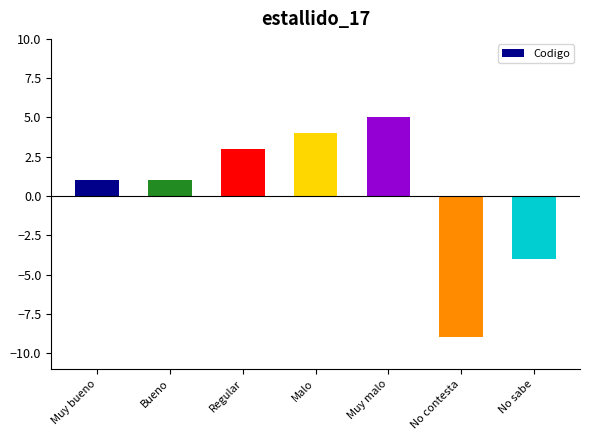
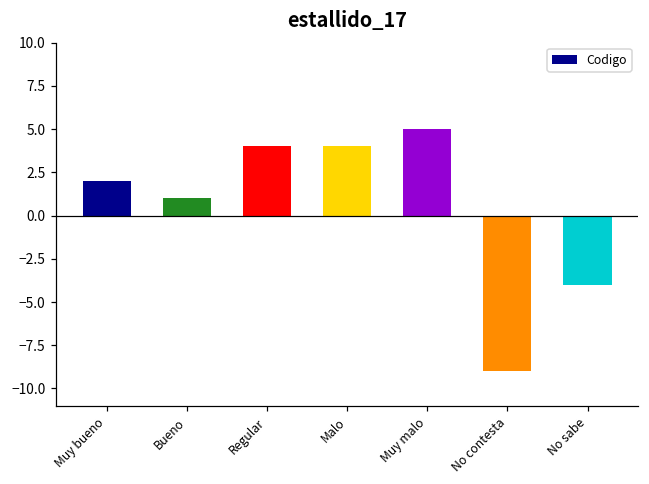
  {
-   "Muy bueno": 1,
+   "Muy bueno": 2,
    "Bueno": 1,
-   "Regular": 3,
+   "Regular": 4,
    "Malo": 4,
    "Muy malo": 5,
    "No contesta": -9,
    "No sabe": -4
  }
